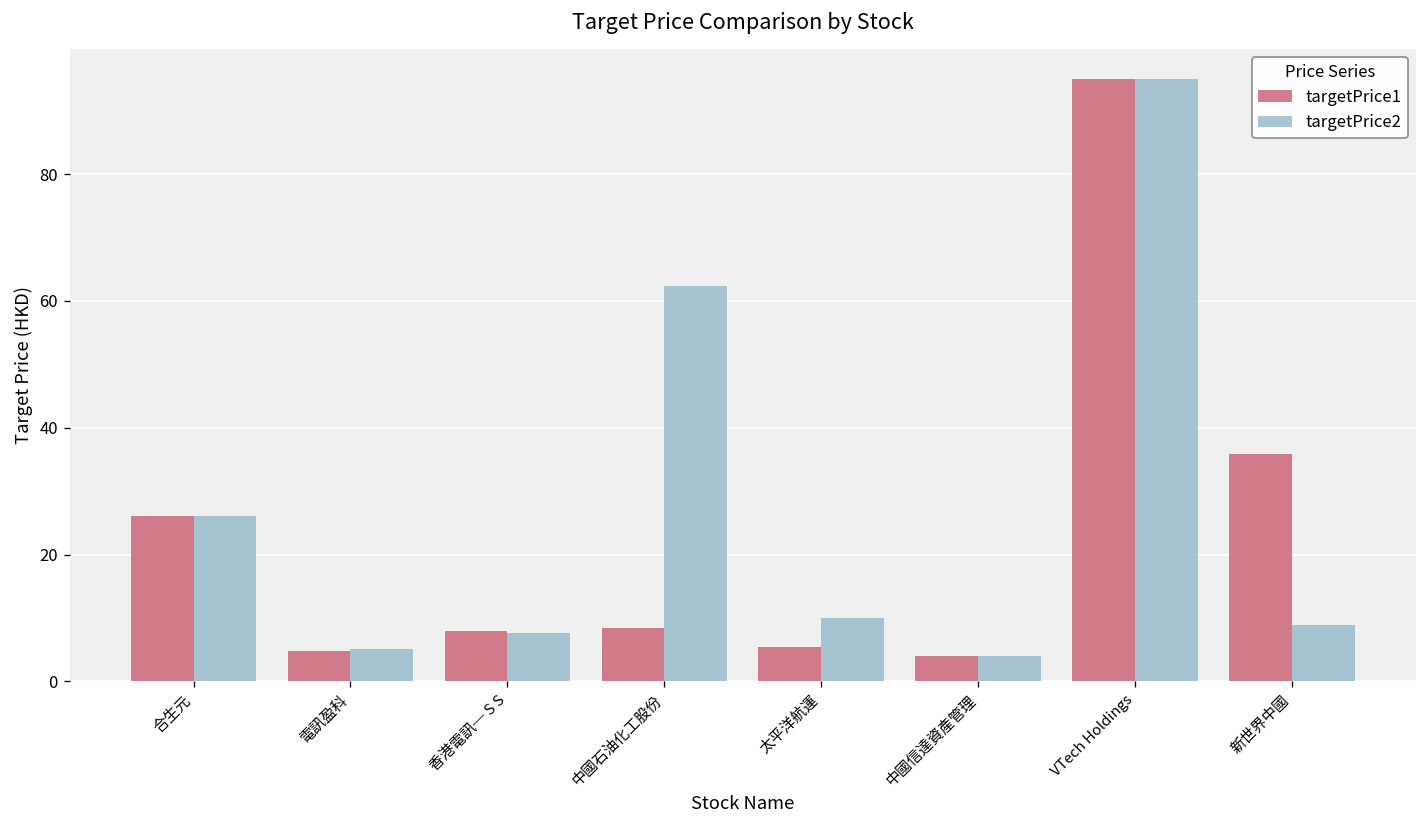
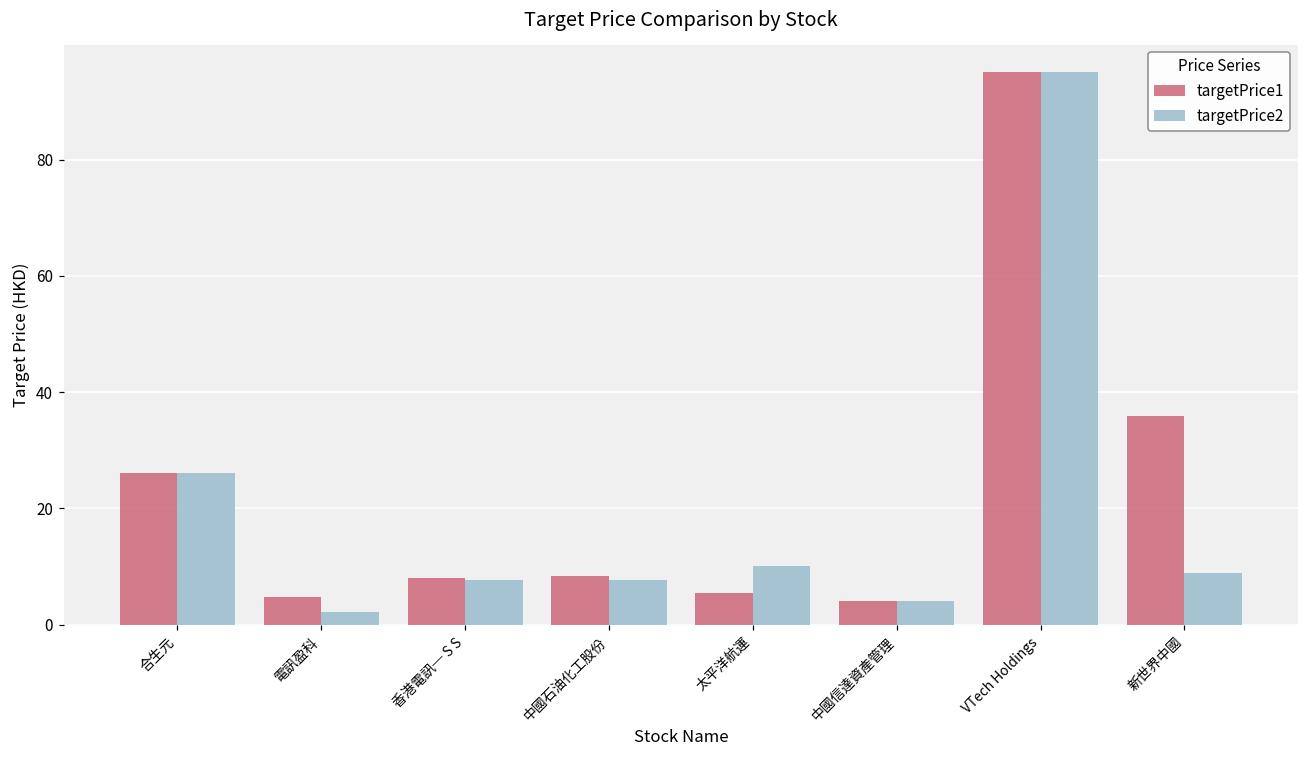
  {
    "targetPrice1": {
      "合生元": 26,
      "電訊盈科": 5,
      "香港電訊─ S S": 8,
      "中國石油化工股份": 8,
      "太平洋航運": 6,
      "中國信達資產管理": 4,
      "VTech Holdings": 95,
      "新世界中國": 36
    },
    "targetPrice2": {
      "合生元": 26,
-     "電訊盈科": 5,
+     "電訊盈科": 2,
      "香港電訊─ S S": 8,
-     "中國石油化工股份": 62,
+     "中國石油化工股份": 8,
      "太平洋航運": 10,
      "中國信達資產管理": 4,
      "VTech Holdings": 95,
      "新世界中國": 9
    }
  }
